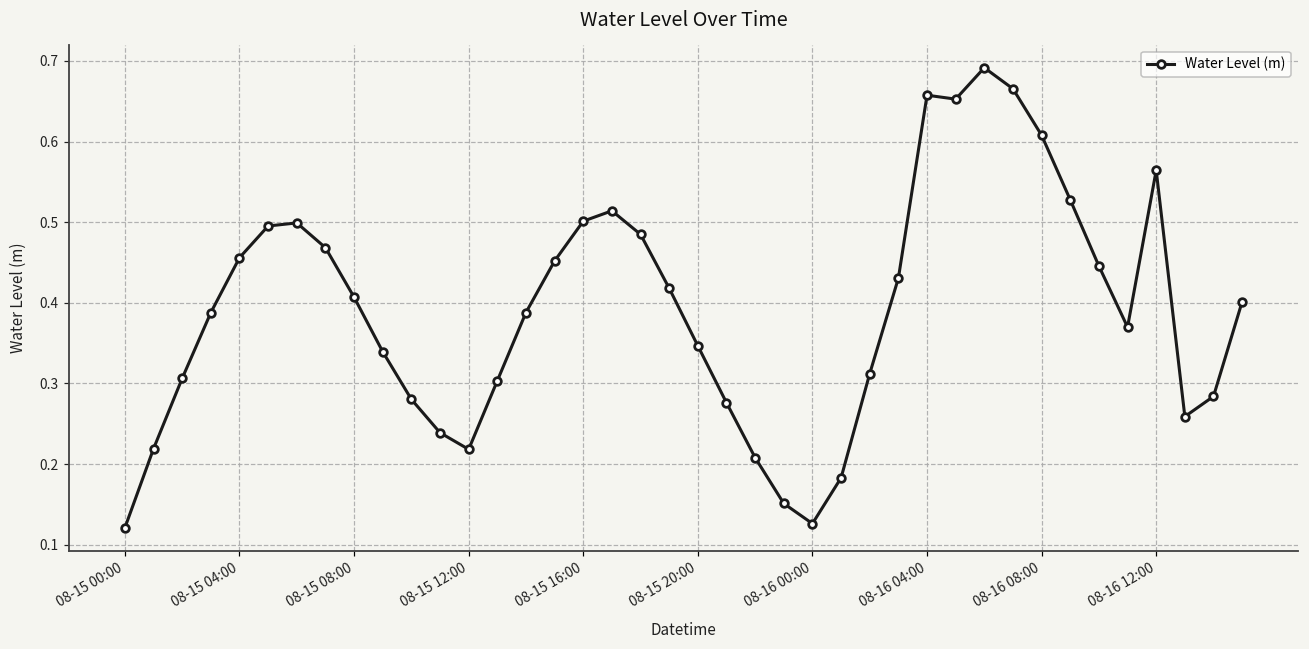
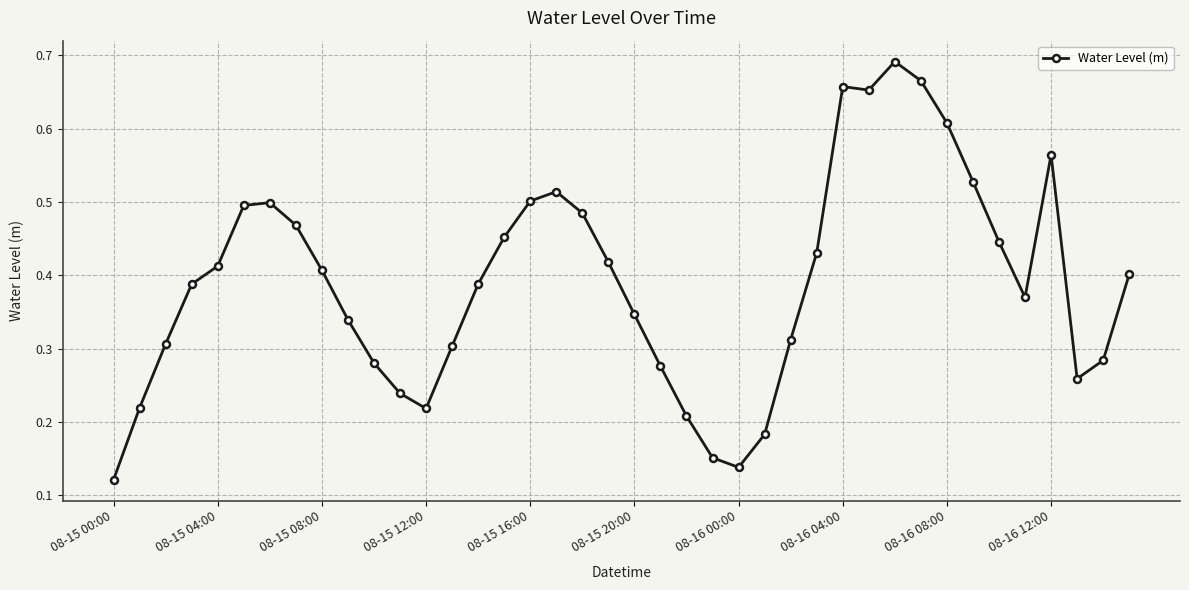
  {
    "08-15 00:00": 0.12,
-   "08-15 04:00": 0.46,
+   "08-15 04:00": 0.41,
    "08-15 08:00": 0.41,
    "08-15 12:00": 0.22,
    "08-15 16:00": 0.50,
    "08-15 20:00": 0.35,
-   "08-16 00:00": 0.13,
+   "08-16 00:00": 0.14,
    "08-16 04:00": 0.66,
    "08-16 08:00": 0.61,
    "08-16 12:00": 0.56
  }
